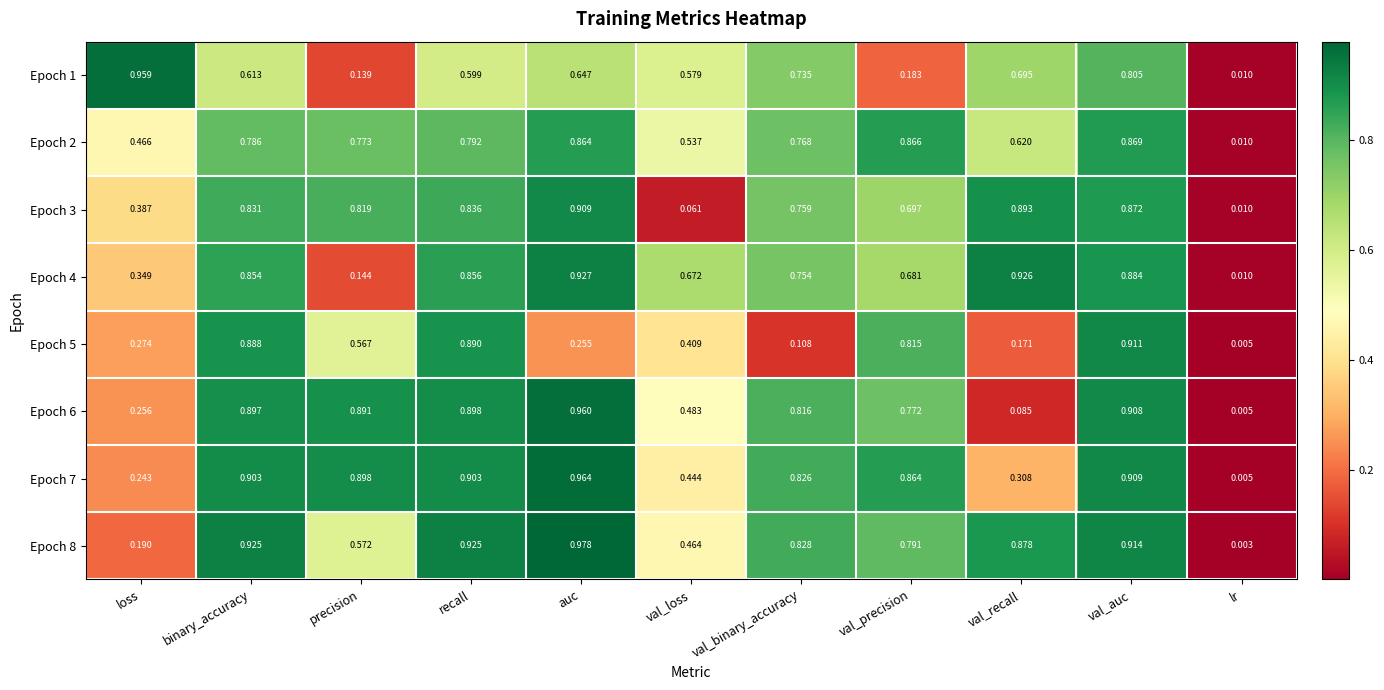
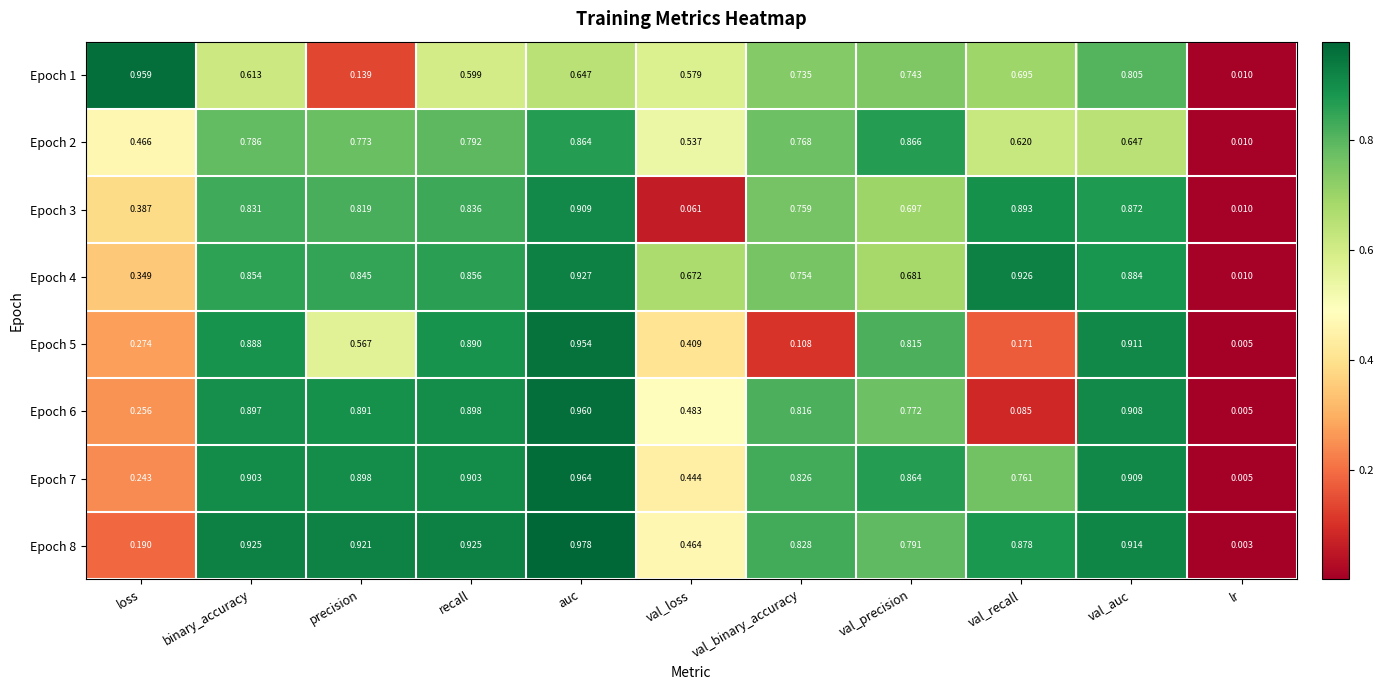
  {
    "Epoch 1": {
      "loss": 0.959,
      "binary_accuracy": 0.613,
      "precision": 0.139,
      "recall": 0.599,
      "auc": 0.647,
      "val_loss": 0.579,
      "val_binary_accuracy": 0.735,
-     "val_precision": 0.183,
+     "val_precision": 0.743,
      "val_recall": 0.695,
      "val_auc": 0.805,
      "lr": 0.010
    },
    "Epoch 2": {
      "loss": 0.466,
      "binary_accuracy": 0.786,
      "precision": 0.773,
      "recall": 0.792,
      "auc": 0.864,
      "val_loss": 0.537,
      "val_binary_accuracy": 0.768,
      "val_precision": 0.866,
      "val_recall": 0.620,
-     "val_auc": 0.869,
+     "val_auc": 0.647,
      "lr": 0.010
    },
    "Epoch 3": {
      "loss": 0.387,
      "binary_accuracy": 0.831,
      "precision": 0.819,
      "recall": 0.836,
      "auc": 0.909,
      "val_loss": 0.061,
      "val_binary_accuracy": 0.759,
      "val_precision": 0.697,
      "val_recall": 0.893,
      "val_auc": 0.872,
      "lr": 0.010
    },
    "Epoch 4": {
      "loss": 0.349,
      "binary_accuracy": 0.854,
-     "precision": 0.144,
+     "precision": 0.845,
      "recall": 0.856,
      "auc": 0.927,
      "val_loss": 0.672,
      "val_binary_accuracy": 0.754,
      "val_precision": 0.681,
      "val_recall": 0.926,
      "val_auc": 0.884,
      "lr": 0.010
    },
    "Epoch 5": {
      "loss": 0.274,
      "binary_accuracy": 0.888,
      "precision": 0.567,
      "recall": 0.890,
-     "auc": 0.255,
+     "auc": 0.954,
      "val_loss": 0.409,
      "val_binary_accuracy": 0.108,
      "val_precision": 0.815,
      "val_recall": 0.171,
      "val_auc": 0.911,
      "lr": 0.005
    },
    "Epoch 6": {
      "loss": 0.256,
      "binary_accuracy": 0.897,
      "precision": 0.891,
      "recall": 0.898,
      "auc": 0.960,
      "val_loss": 0.483,
      "val_binary_accuracy": 0.816,
      "val_precision": 0.772,
      "val_recall": 0.085,
      "val_auc": 0.908,
      "lr": 0.005
    },
    "Epoch 7": {
      "loss": 0.243,
      "binary_accuracy": 0.903,
      "precision": 0.898,
      "recall": 0.903,
      "auc": 0.964,
      "val_loss": 0.444,
      "val_binary_accuracy": 0.826,
      "val_precision": 0.864,
-     "val_recall": 0.308,
+     "val_recall": 0.761,
      "val_auc": 0.909,
      "lr": 0.005
    },
    "Epoch 8": {
      "loss": 0.190,
      "binary_accuracy": 0.925,
-     "precision": 0.572,
+     "precision": 0.921,
      "recall": 0.925,
      "auc": 0.978,
      "val_loss": 0.464,
      "val_binary_accuracy": 0.828,
      "val_precision": 0.791,
      "val_recall": 0.878,
      "val_auc": 0.914,
      "lr": 0.003
    }
  }
